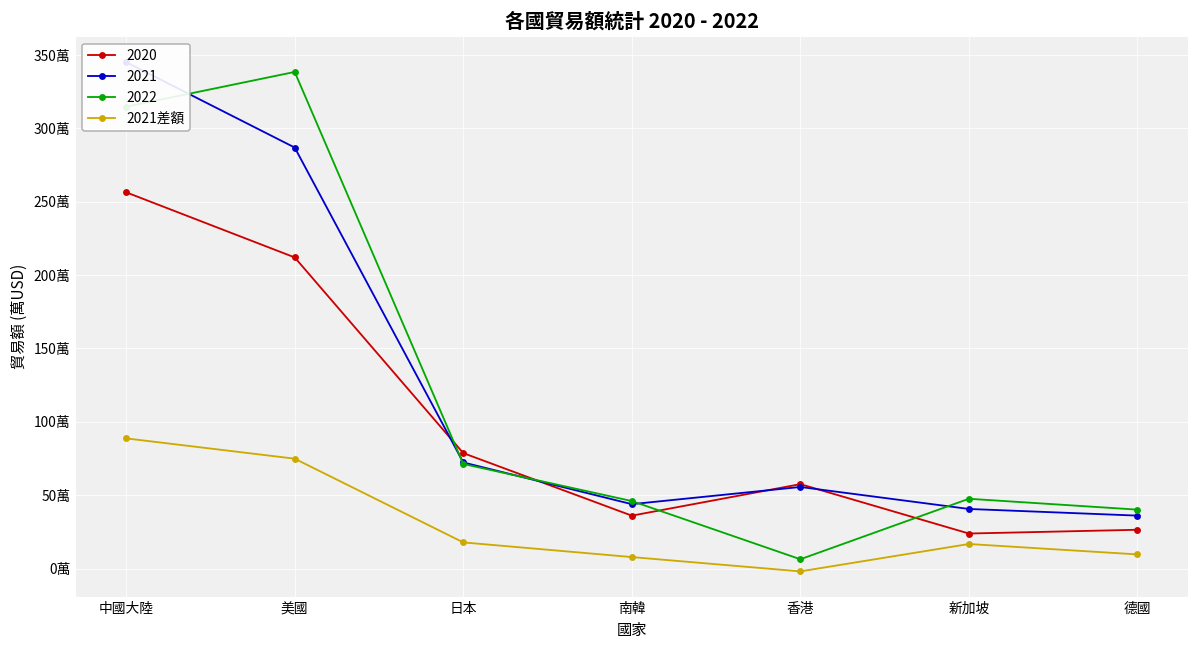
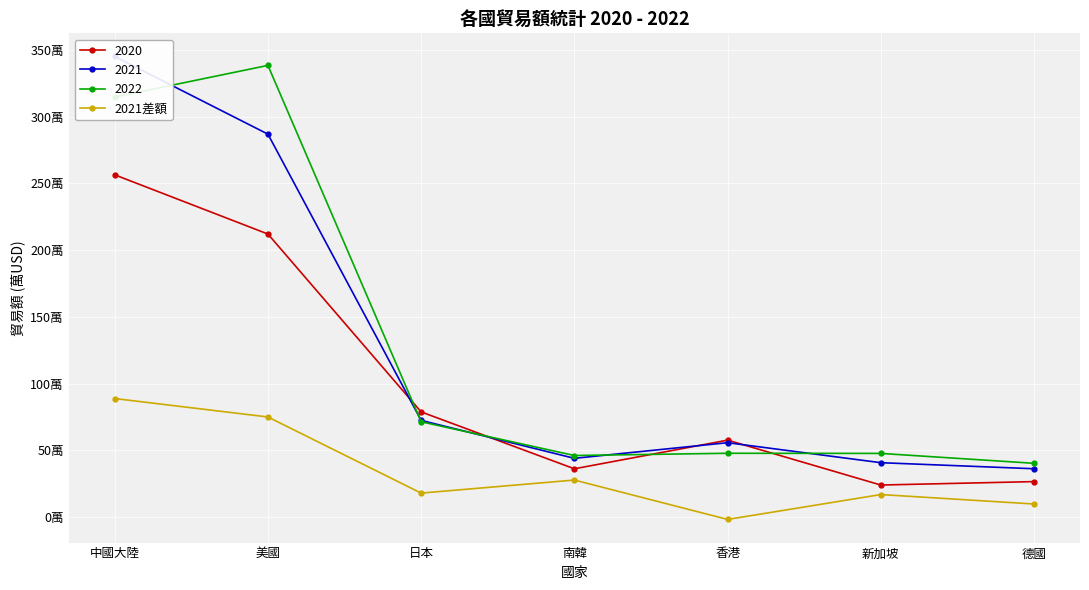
  {
    "2020": {
      "中國大陸": "256萬",
      "美國": "212萬",
      "日本": "79萬",
      "南韓": "36萬",
      "香港": "58萬",
      "新加坡": "24萬",
      "德國": "26萬"
    },
    "2021": {
      "美國": "287萬",
      "南韓": "44萬",
      "香港": "56萬",
      "新加坡": "41萬",
      "德國": "36萬"
    },
    "2022": {
      "美國": "339萬",
      "南韓": "46萬",
-     "香港": "6萬",
+     "香港": "48萬",
      "新加坡": "48萬",
      "德國": "40萬"
    },
    "2021差額": {
      "中國大陸": "89萬",
      "美國": "75萬",
      "日本": "18萬",
-     "南韓": "8萬",
+     "南韓": "28萬",
      "香港": "-2萬",
      "新加坡": "17萬",
      "德國": "10萬"
    }
  }
